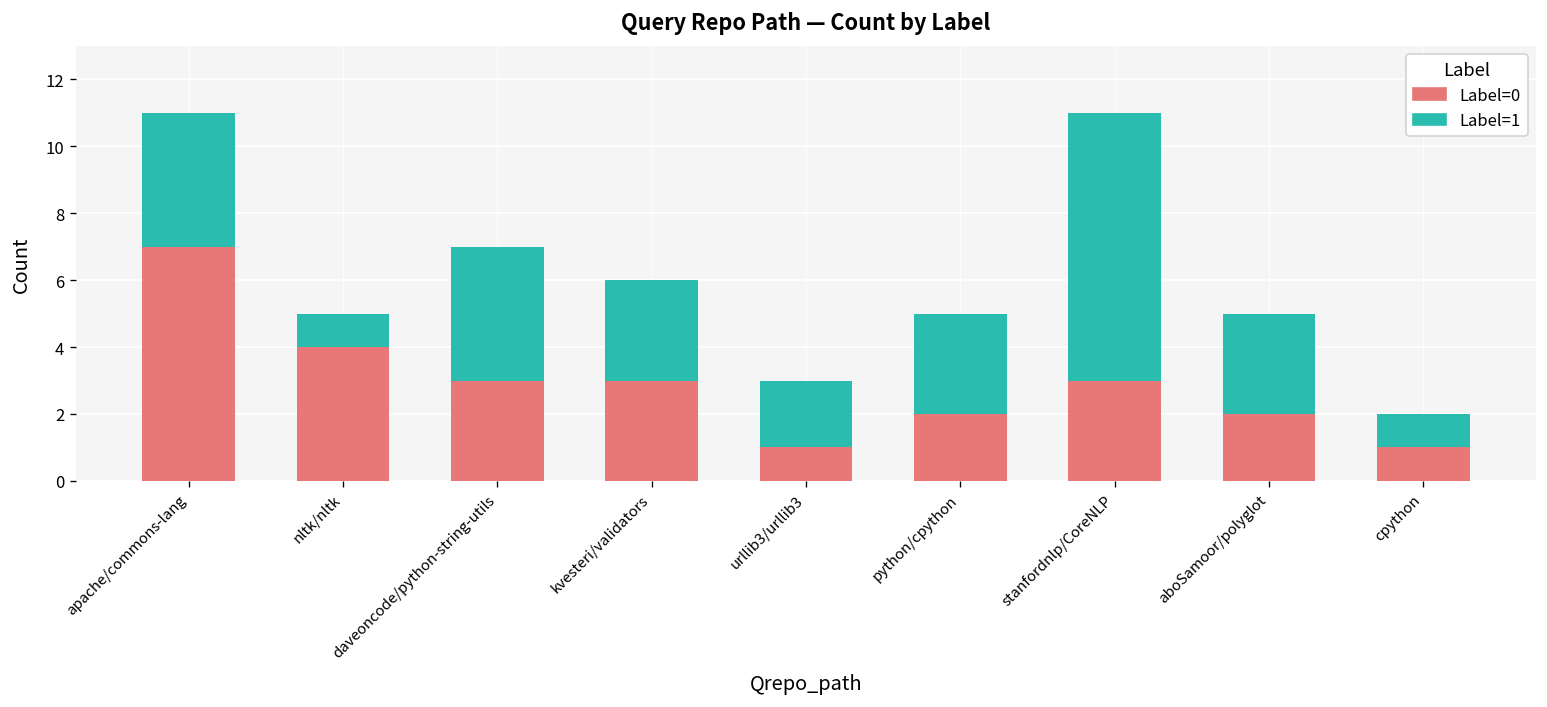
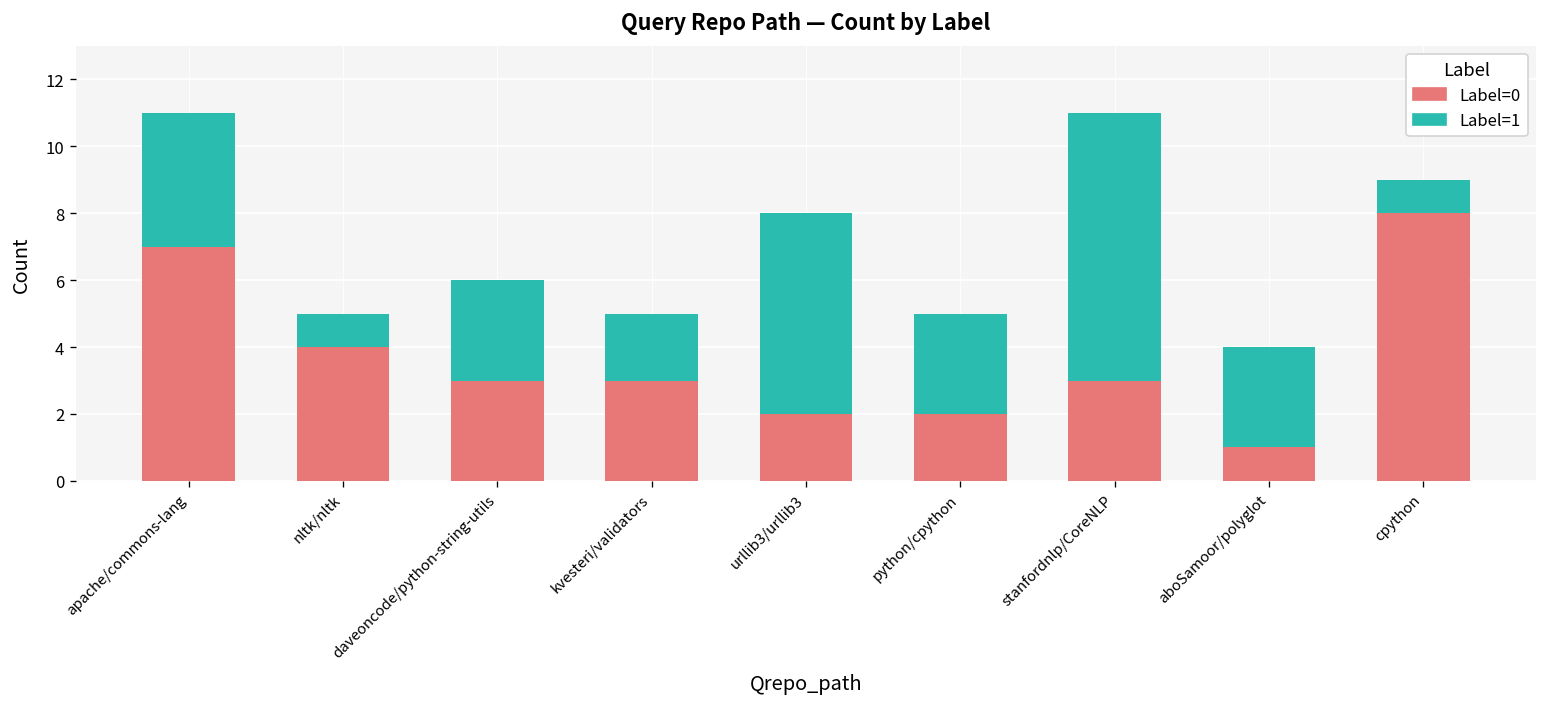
  {
    "Label=0": {
      "apache/commons-lang": 7,
      "nltk/nltk": 4,
      "daveoncode/python-string-utils": 3,
      "kvesteri/validators": 3,
-     "urllib3/urllib3": 1,
+     "urllib3/urllib3": 2,
      "python/cpython": 2,
      "stanfordnlp/CoreNLP": 3,
-     "aboSamoor/polyglot": 2,
-     "cpython": 1
+     "aboSamoor/polyglot": 1,
+     "cpython": 8
    },
    "Label=1": {
      "apache/commons-lang": 4,
      "nltk/nltk": 1,
-     "daveoncode/python-string-utils": 4,
-     "kvesteri/validators": 3,
-     "urllib3/urllib3": 2,
+     "daveoncode/python-string-utils": 3,
+     "kvesteri/validators": 2,
+     "urllib3/urllib3": 6,
      "python/cpython": 3,
      "stanfordnlp/CoreNLP": 8,
      "aboSamoor/polyglot": 3,
      "cpython": 1
    }
  }
